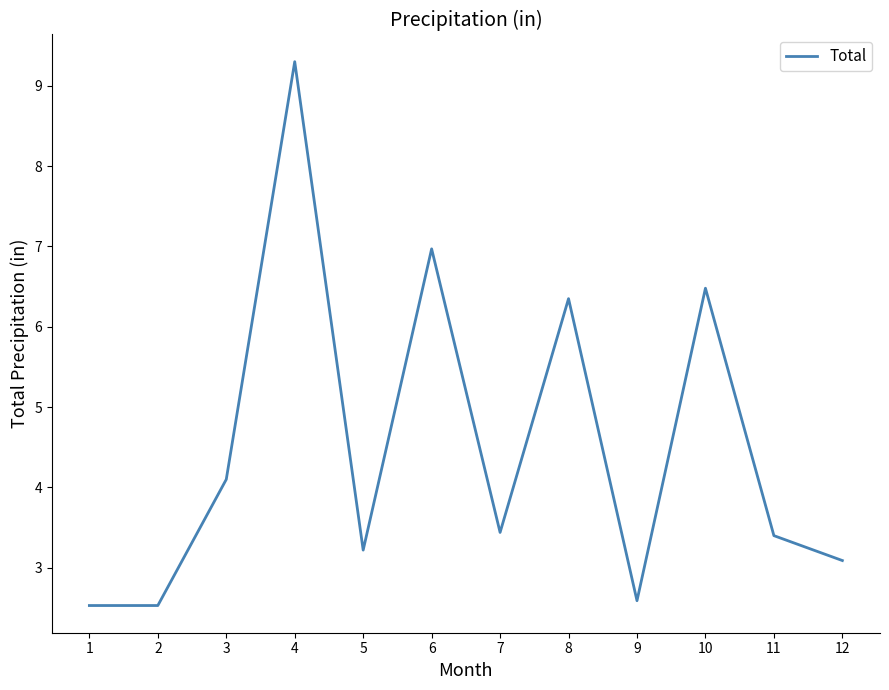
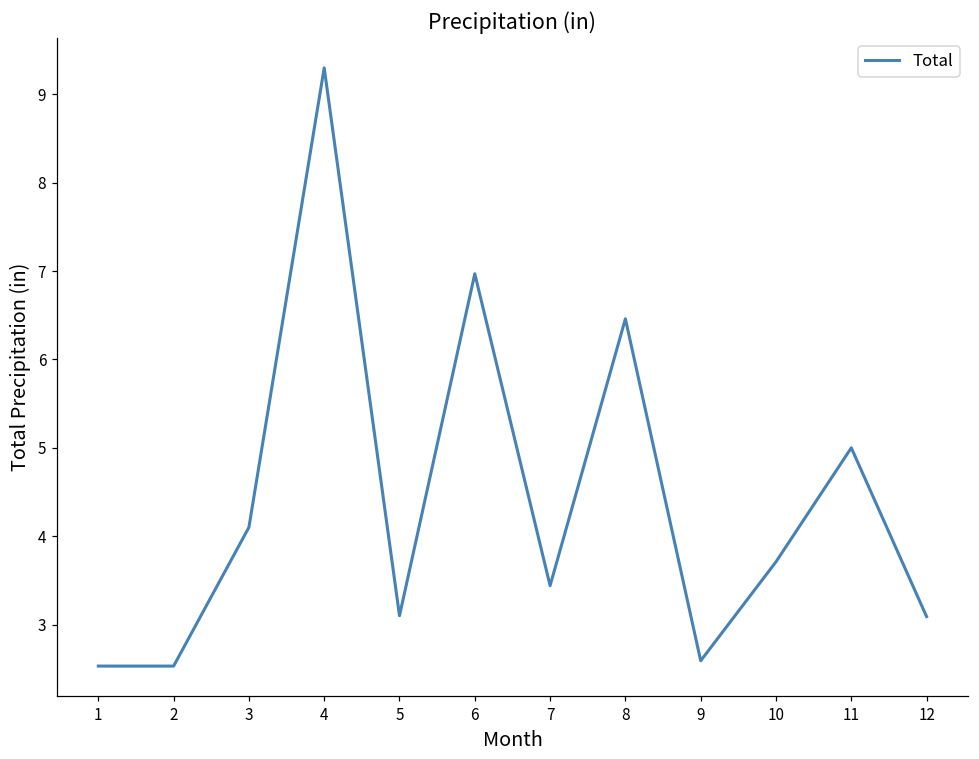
  {
    "1": 2.5,
    "2": 2.5,
    "3": 4.1,
    "4": 9.3,
-   "5": 3.2,
+   "5": 3.1,
    "6": 7.0,
    "7": 3.4,
-   "8": 6.4,
+   "8": 6.5,
    "9": 2.6,
-   "10": 6.5,
-   "11": 3.4,
+   "10": 3.7,
+   "11": 5.0,
    "12": 3.1
  }
